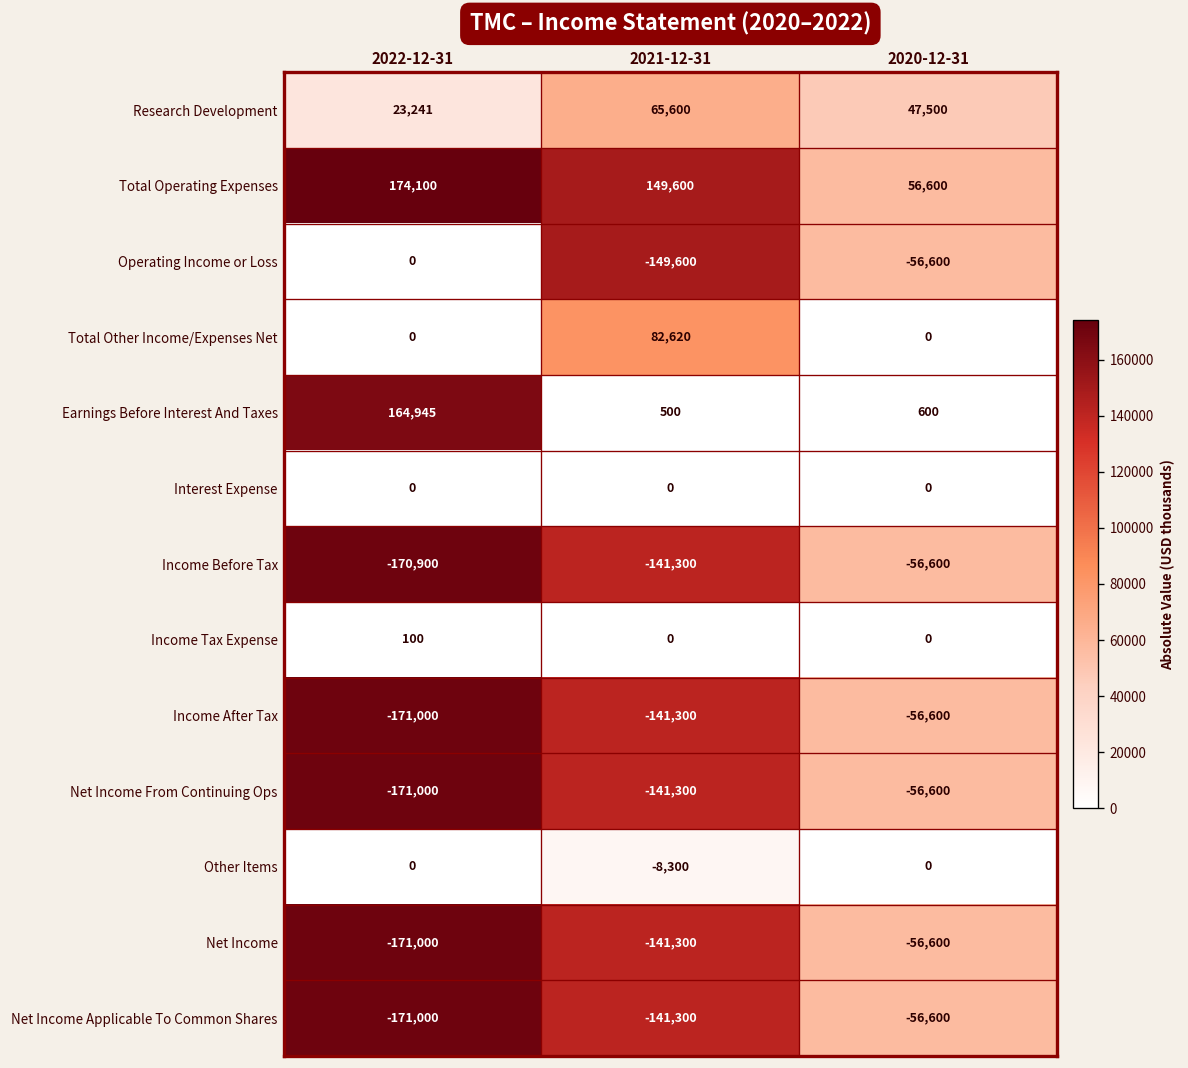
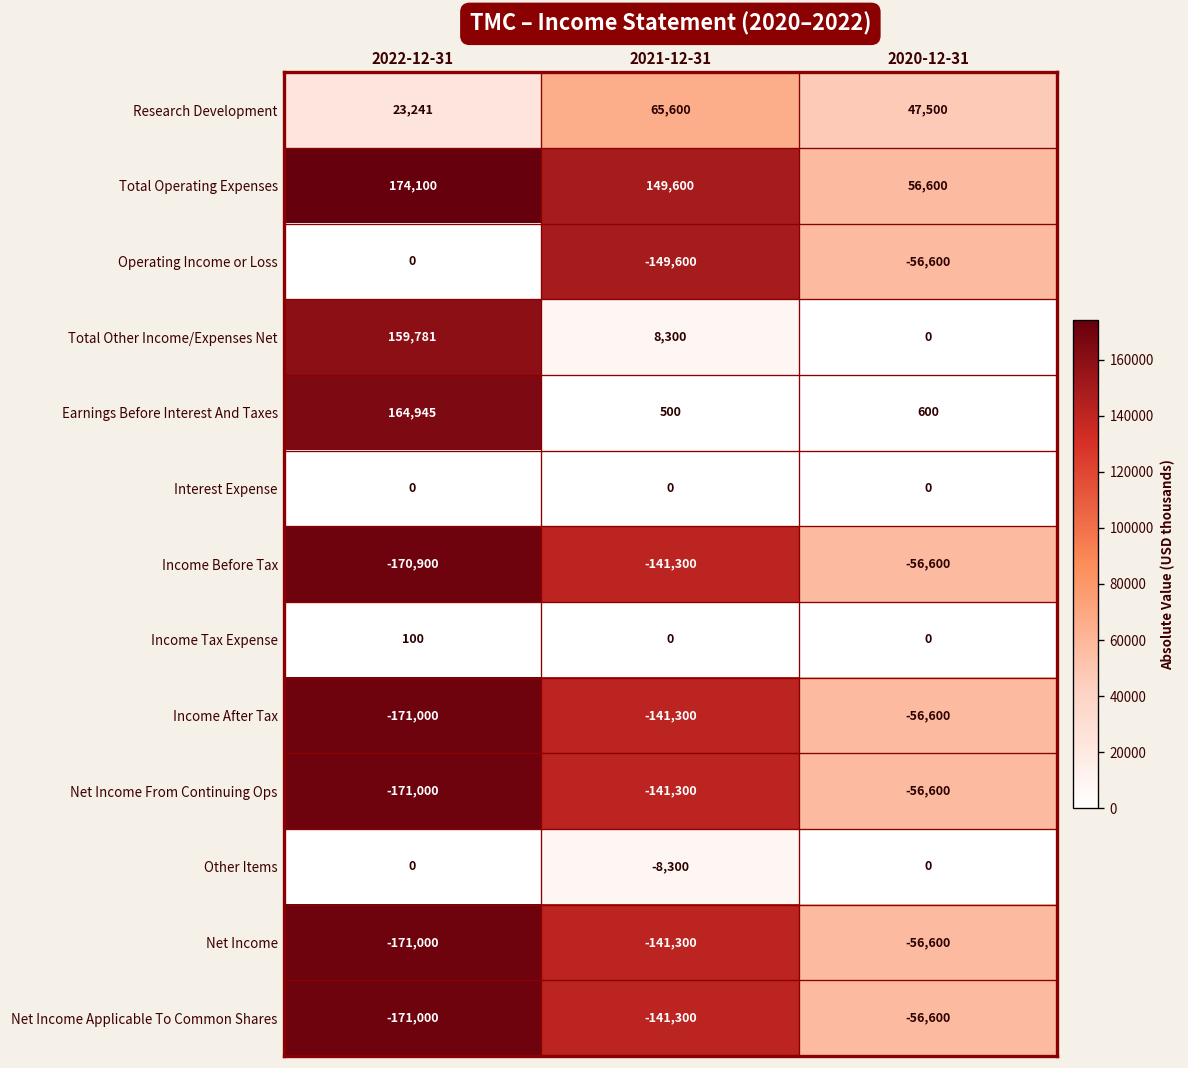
  {
    "Research Development": {
      "2022-12-31": "23,241",
      "2021-12-31": "65,600",
      "2020-12-31": "47,500"
    },
    "Total Operating Expenses": {
      "2022-12-31": "174,100",
      "2021-12-31": "149,600",
      "2020-12-31": "56,600"
    },
    "Operating Income or Loss": {
      "2022-12-31": "0",
      "2021-12-31": "-149,600",
      "2020-12-31": "-56,600"
    },
    "Total Other Income/Expenses Net": {
-     "2022-12-31": "0",
-     "2021-12-31": "82,620",
+     "2022-12-31": "159,781",
+     "2021-12-31": "8,300",
      "2020-12-31": "0"
    },
    "Earnings Before Interest And Taxes": {
      "2022-12-31": "164,945",
      "2021-12-31": "500",
      "2020-12-31": "600"
    },
    "Interest Expense": {
      "2022-12-31": "0",
      "2021-12-31": "0",
      "2020-12-31": "0"
    },
    "Income Before Tax": {
      "2022-12-31": "-170,900",
      "2021-12-31": "-141,300",
      "2020-12-31": "-56,600"
    },
    "Income Tax Expense": {
      "2022-12-31": "100",
      "2021-12-31": "0",
      "2020-12-31": "0"
    },
    "Income After Tax": {
      "2022-12-31": "-171,000",
      "2021-12-31": "-141,300",
      "2020-12-31": "-56,600"
    },
    "Net Income From Continuing Ops": {
      "2022-12-31": "-171,000",
      "2021-12-31": "-141,300",
      "2020-12-31": "-56,600"
    },
    "Other Items": {
      "2022-12-31": "0",
      "2021-12-31": "-8,300",
      "2020-12-31": "0"
    },
    "Net Income": {
      "2022-12-31": "-171,000",
      "2021-12-31": "-141,300",
      "2020-12-31": "-56,600"
    },
    "Net Income Applicable To Common Shares": {
      "2022-12-31": "-171,000",
      "2021-12-31": "-141,300",
      "2020-12-31": "-56,600"
    }
  }
